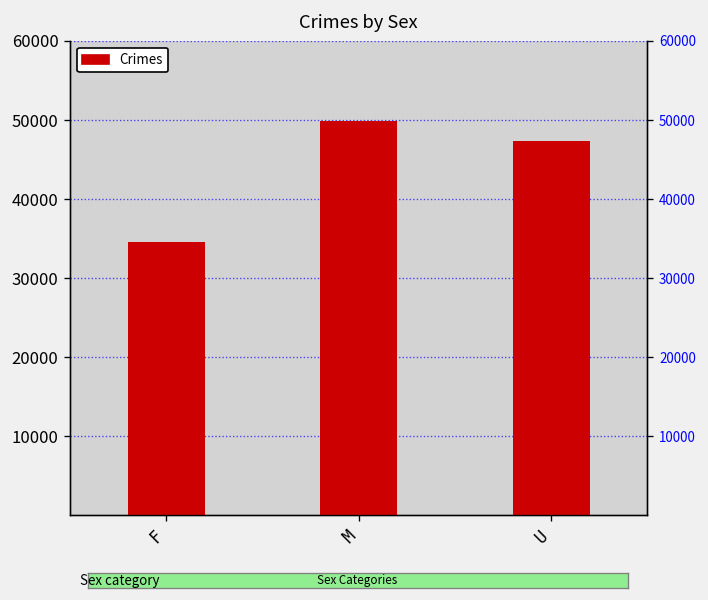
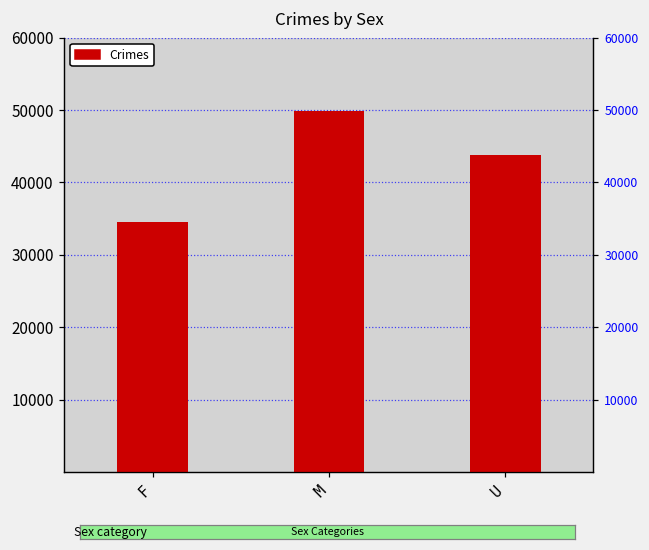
  {
    "F": 35000,
    "M": 50000,
-   "U": 47000
+   "U": 44000
  }
